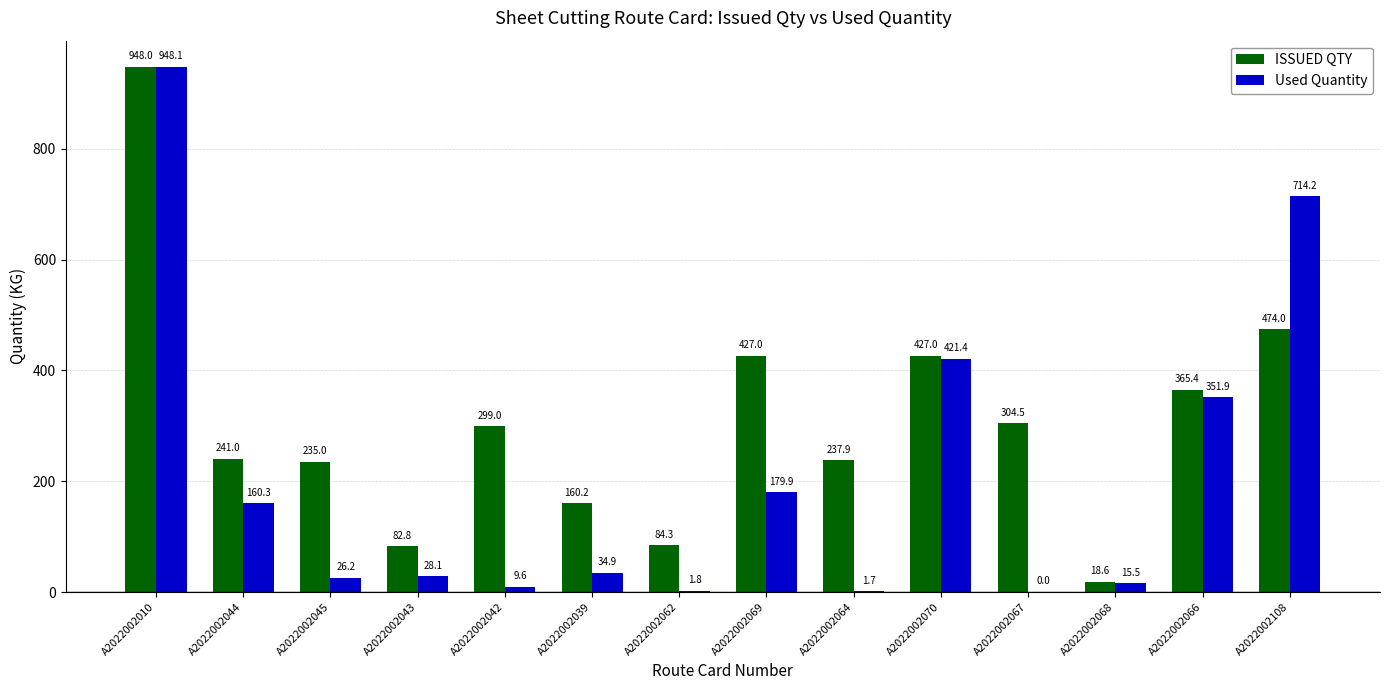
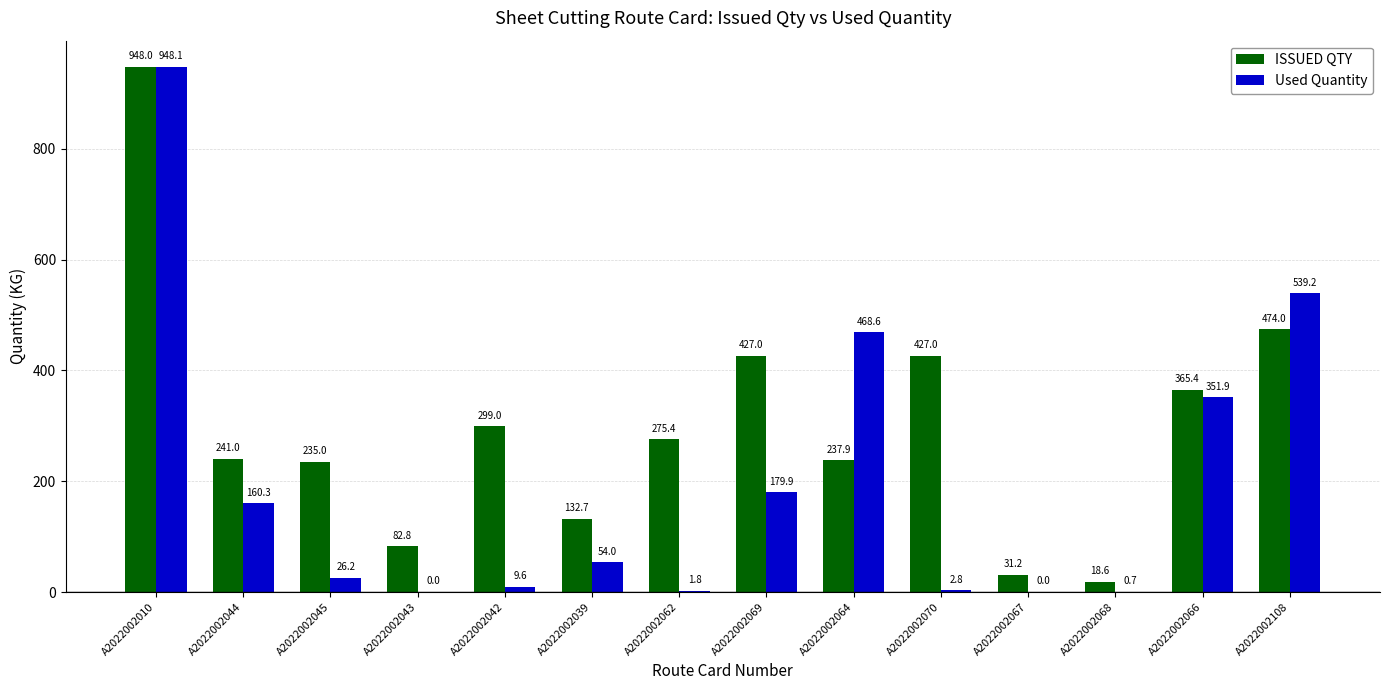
  {
    "ISSUED QTY": {
      "A2022002010": 948.0,
      "A2022002044": 241.0,
      "A2022002045": 235.0,
      "A2022002043": 82.8,
      "A2022002042": 299.0,
-     "A2022002039": 160.2,
-     "A2022002062": 84.3,
+     "A2022002039": 132.7,
+     "A2022002062": 275.4,
      "A2022002069": 427.0,
      "A2022002064": 237.9,
      "A2022002070": 427.0,
-     "A2022002067": 304.5,
+     "A2022002067": 31.2,
      "A2022002068": 18.6,
      "A2022002066": 365.4,
      "A2022002108": 474.0
    },
    "Used Quantity": {
      "A2022002010": 948.1,
      "A2022002044": 160.3,
      "A2022002045": 26.2,
-     "A2022002043": 28.1,
+     "A2022002043": 0.0,
      "A2022002042": 9.6,
-     "A2022002039": 34.9,
+     "A2022002039": 54.0,
      "A2022002062": 1.8,
      "A2022002069": 179.9,
-     "A2022002064": 1.7,
-     "A2022002070": 421.4,
+     "A2022002064": 468.6,
+     "A2022002070": 2.8,
      "A2022002067": 0.0,
-     "A2022002068": 15.5,
+     "A2022002068": 0.7,
      "A2022002066": 351.9,
-     "A2022002108": 714.2
+     "A2022002108": 539.2
    }
  }
